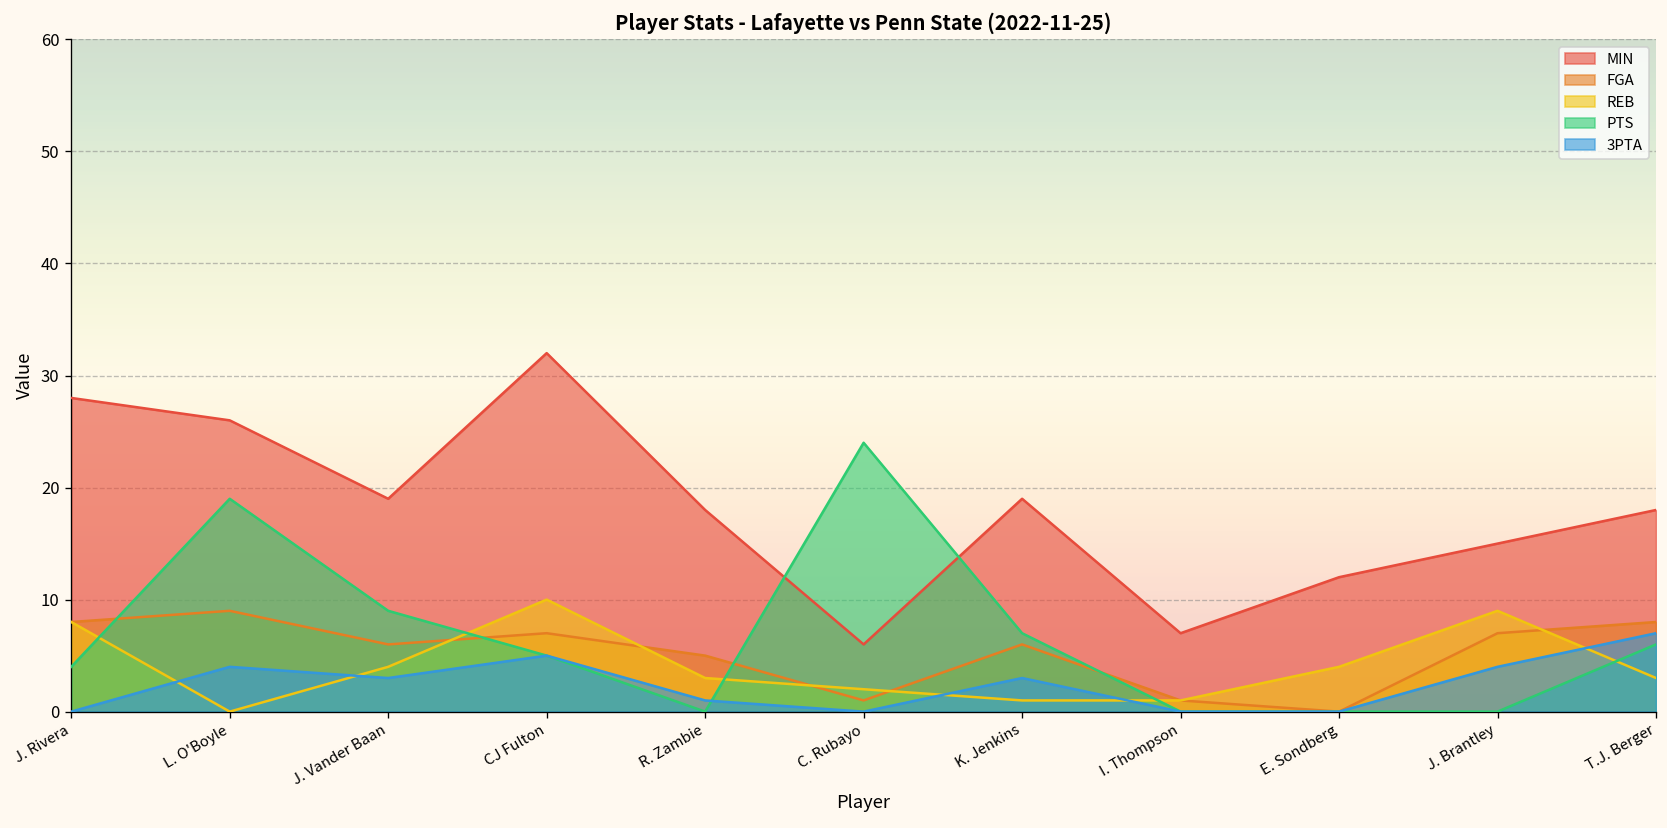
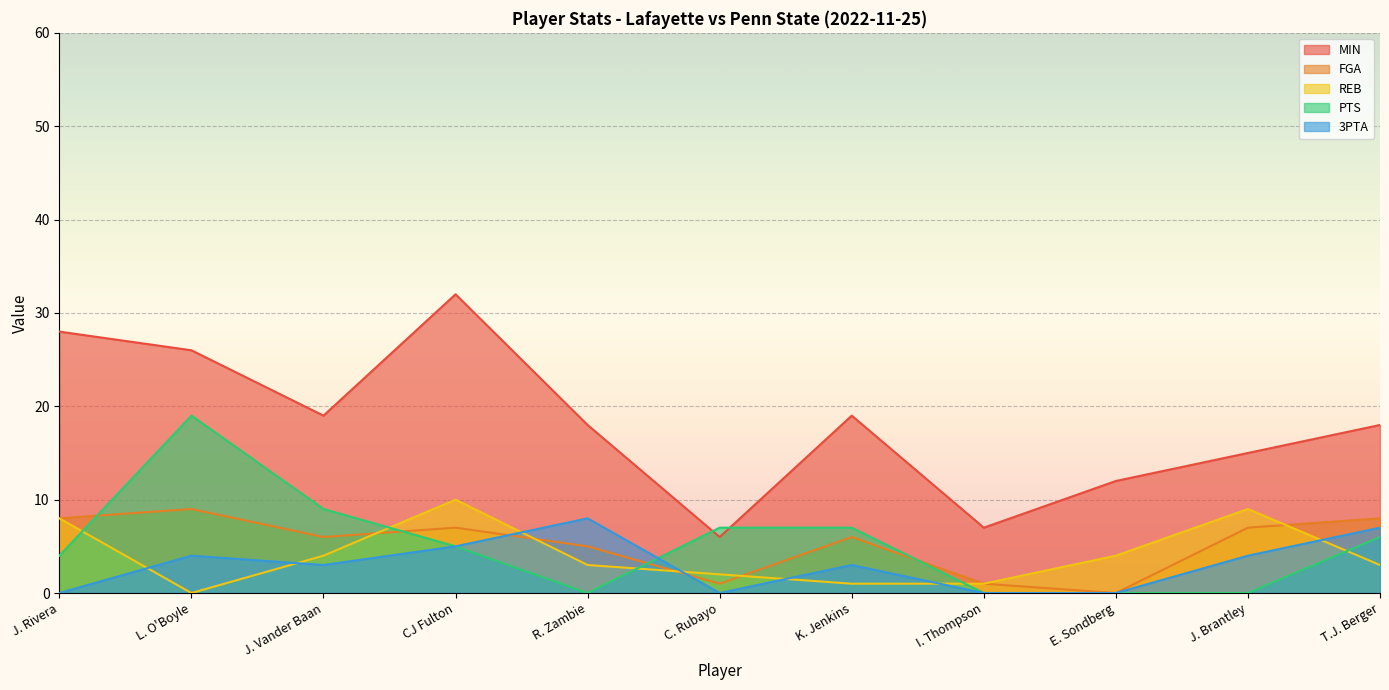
  {
    "REB": {
      "L. O'Boyle": 0,
      "J. Vander Baan": 4,
      "CJ Fulton": 10,
      "R. Zambie": 3,
      "C. Rubayo": 2,
      "K. Jenkins": 1,
      "E. Sondberg": 4,
      "J. Brantley": 9,
      "T.J. Berger": 3
    },
    "PTS": {
      "J. Rivera": 4,
      "L. O'Boyle": 19,
      "J. Vander Baan": 9,
      "R. Zambie": 0,
-     "C. Rubayo": 24,
+     "C. Rubayo": 7,
      "K. Jenkins": 7,
      "J. Brantley": 0,
      "T.J. Berger": 6
    },
    "3PTA": {
      "J. Rivera": 0,
      "L. O'Boyle": 4,
      "J. Vander Baan": 3,
-     "R. Zambie": 1,
+     "R. Zambie": 8,
      "C. Rubayo": 0,
      "K. Jenkins": 3,
      "J. Brantley": 4,
      "T.J. Berger": 7
    }
  }
